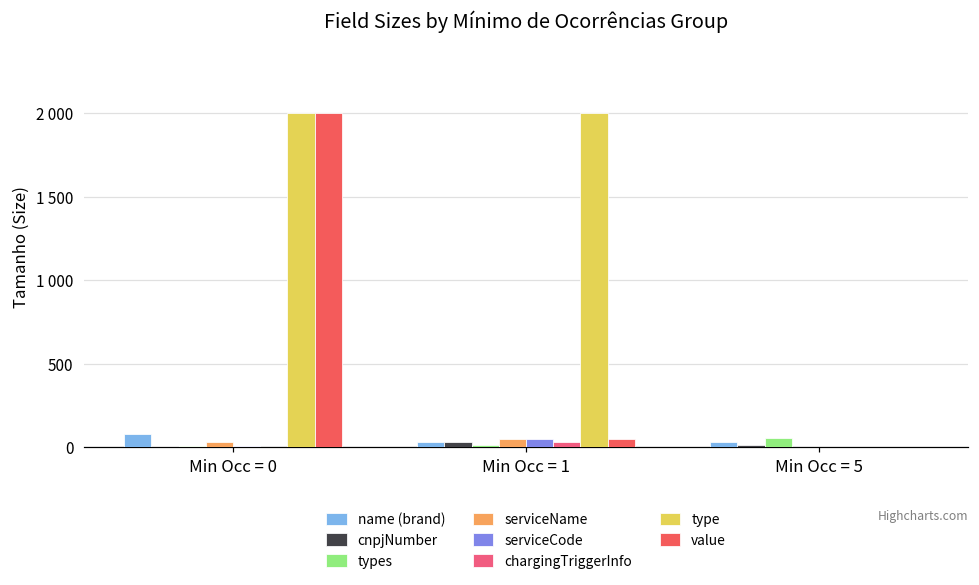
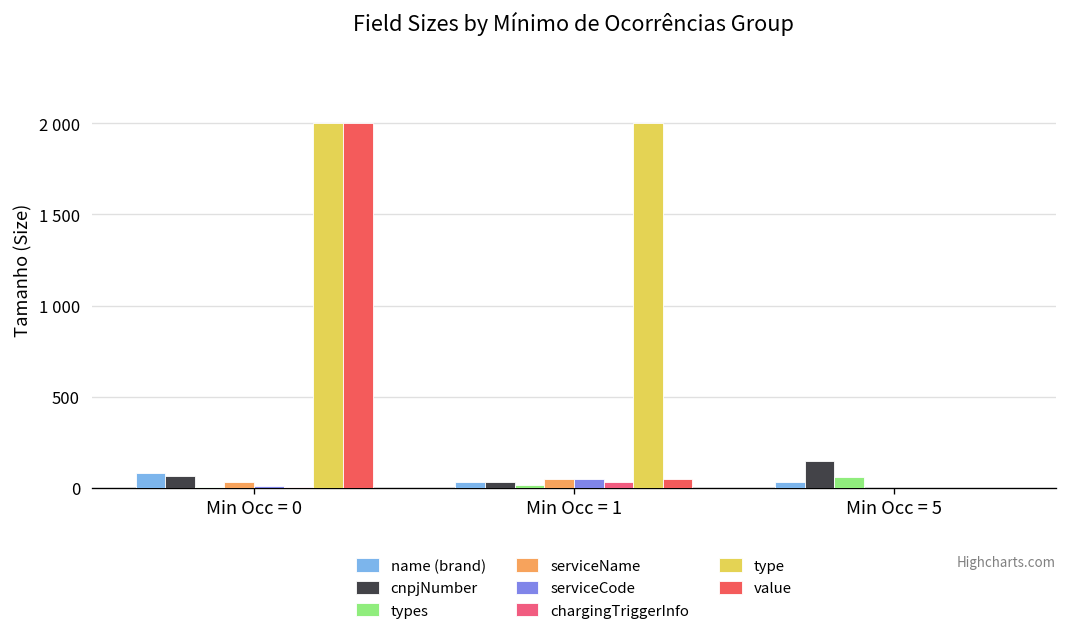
  {
    "cnpjNumber": {
-     "Min Occ = 0": 10,
+     "Min Occ = 0": 70,
      "Min Occ = 1": 30,
-     "Min Occ = 5": 10
+     "Min Occ = 5": 150
    },
    "types": {
      "Min Occ = 5": 60
    }
  }
